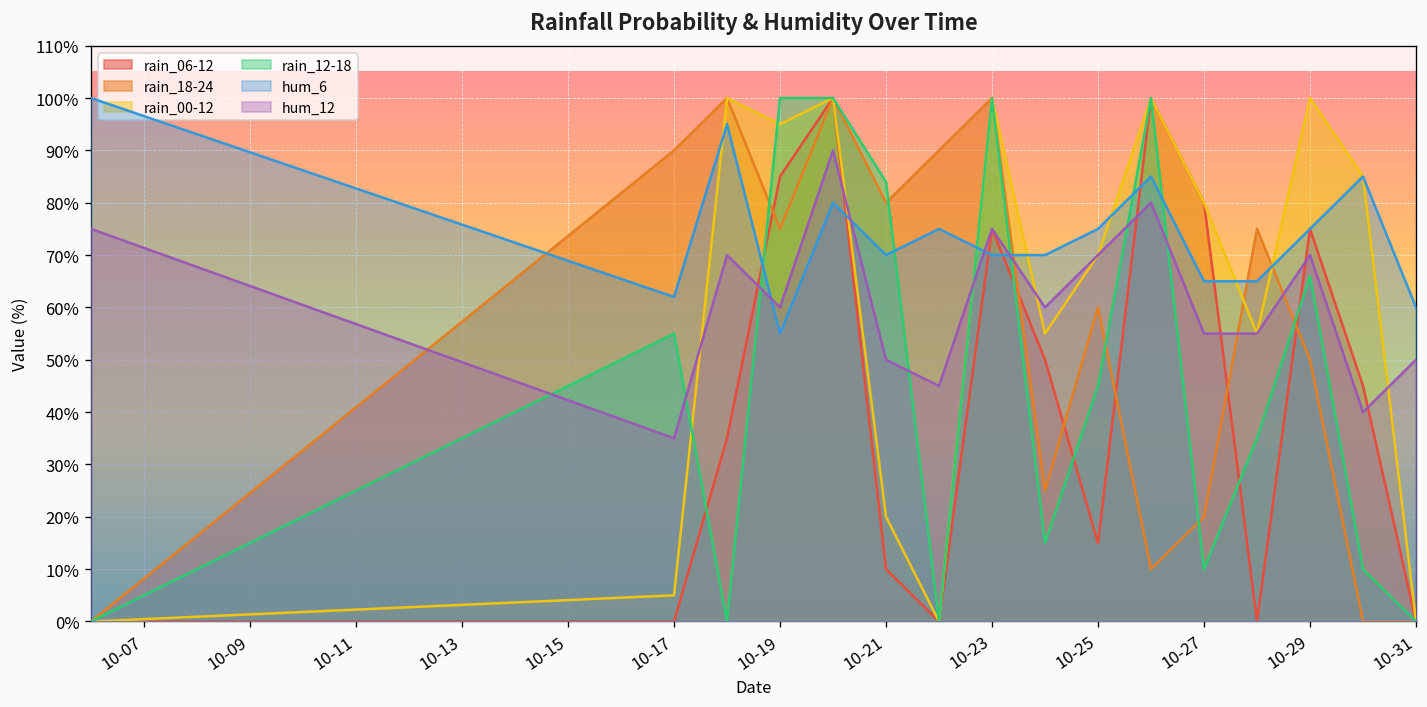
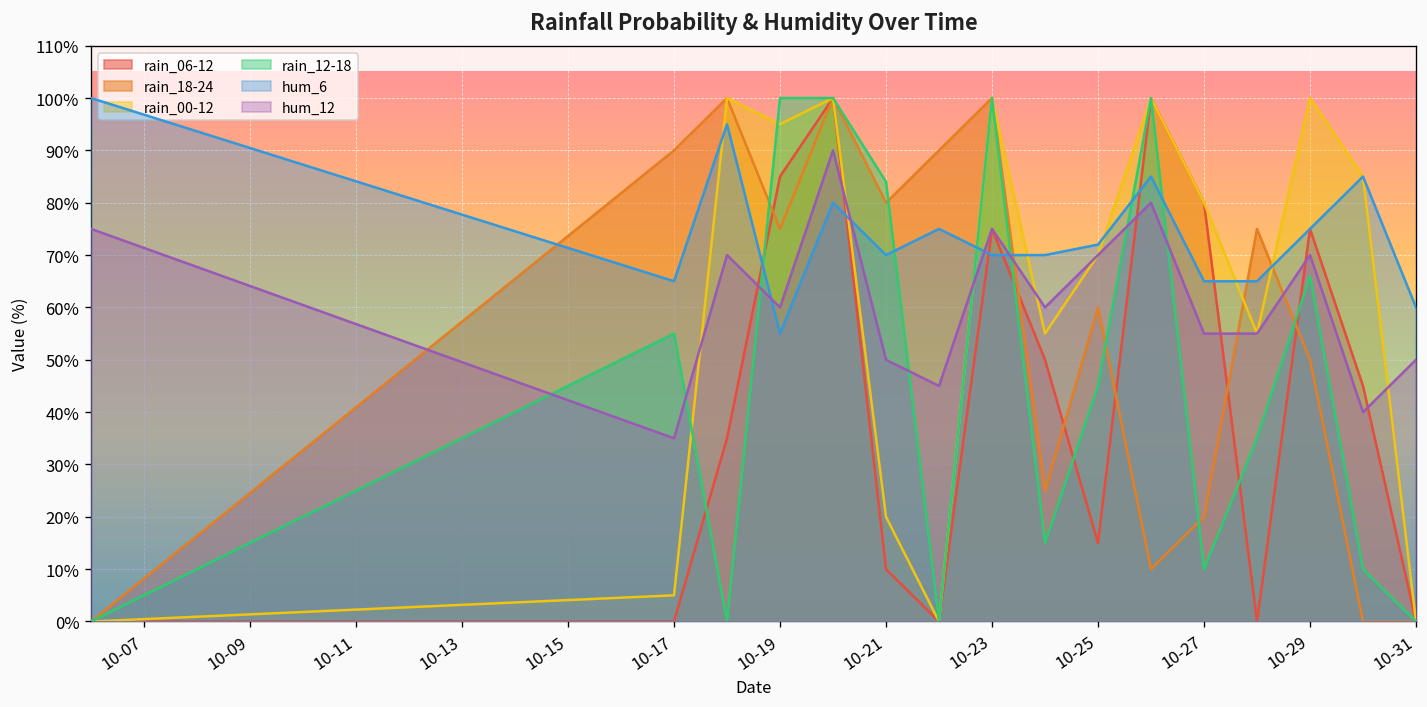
  {
    "rain_00-12": {
      "10-17": "5%",
      "10-19": "95%",
      "10-21": "20%",
      "10-29": "100%"
    },
    "rain_12-18": {
      "10-17": "55%",
      "10-19": "100%",
      "10-21": "84%",
      "10-25": "45%",
      "10-27": "10%",
      "10-29": "66%"
    },
    "hum_6": {
-     "10-17": "62%",
+     "10-17": "65%",
      "10-19": "55%",
      "10-21": "70%",
      "10-23": "70%",
-     "10-25": "75%",
+     "10-25": "72%",
      "10-27": "65%",
      "10-31": "60%"
    },
    "hum_12": {
      "10-17": "35%",
      "10-19": "60%",
      "10-21": "50%",
      "10-27": "55%",
      "10-29": "70%",
      "10-31": "50%"
    }
  }
